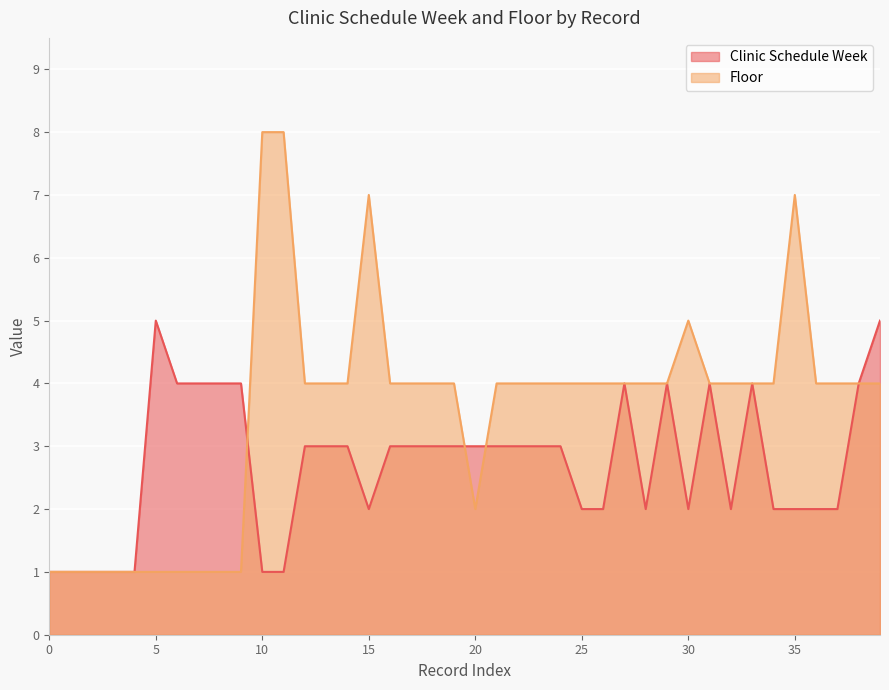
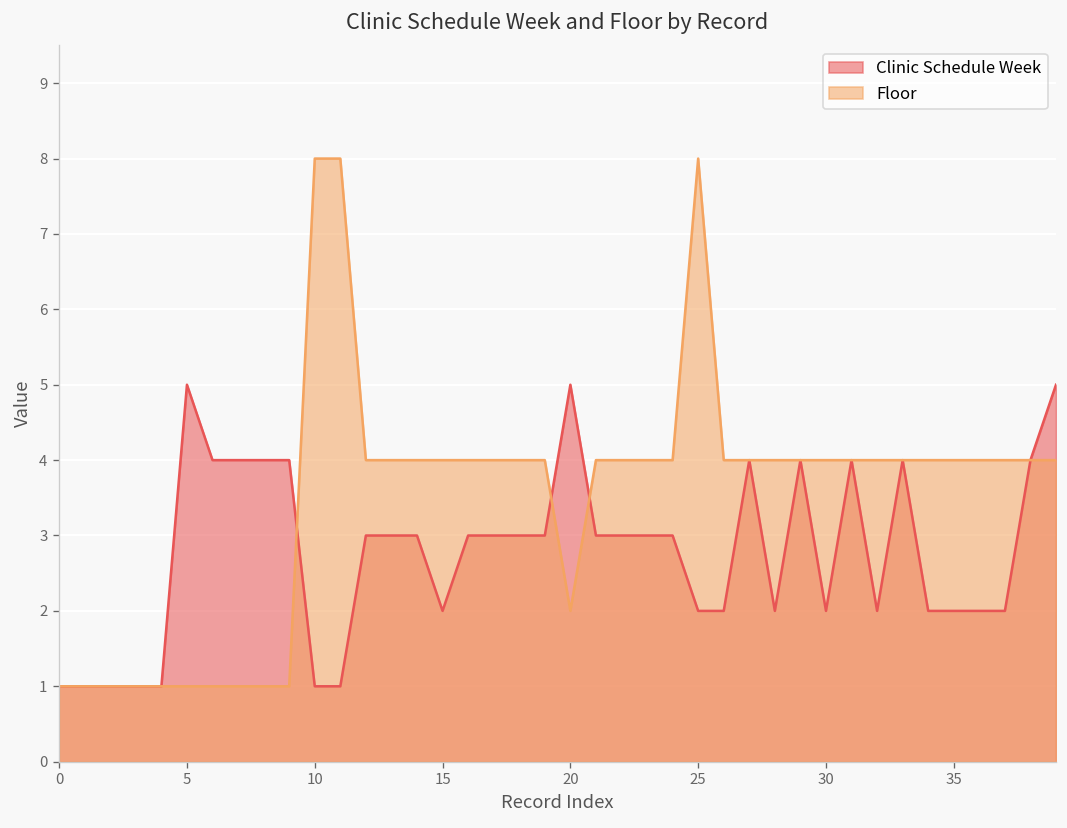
  {
    "Clinic Schedule Week": {
      "5": 5,
      "10": 1,
      "15": 2,
-     "20": 3,
+     "20": 5,
      "25": 2,
      "30": 2,
      "35": 2
    },
    "Floor": {
      "5": 1,
      "10": 8,
-     "15": 7,
+     "15": 4,
      "20": 2,
-     "25": 4,
-     "30": 5,
-     "35": 7
+     "25": 8,
+     "30": 4,
+     "35": 4
    }
  }
